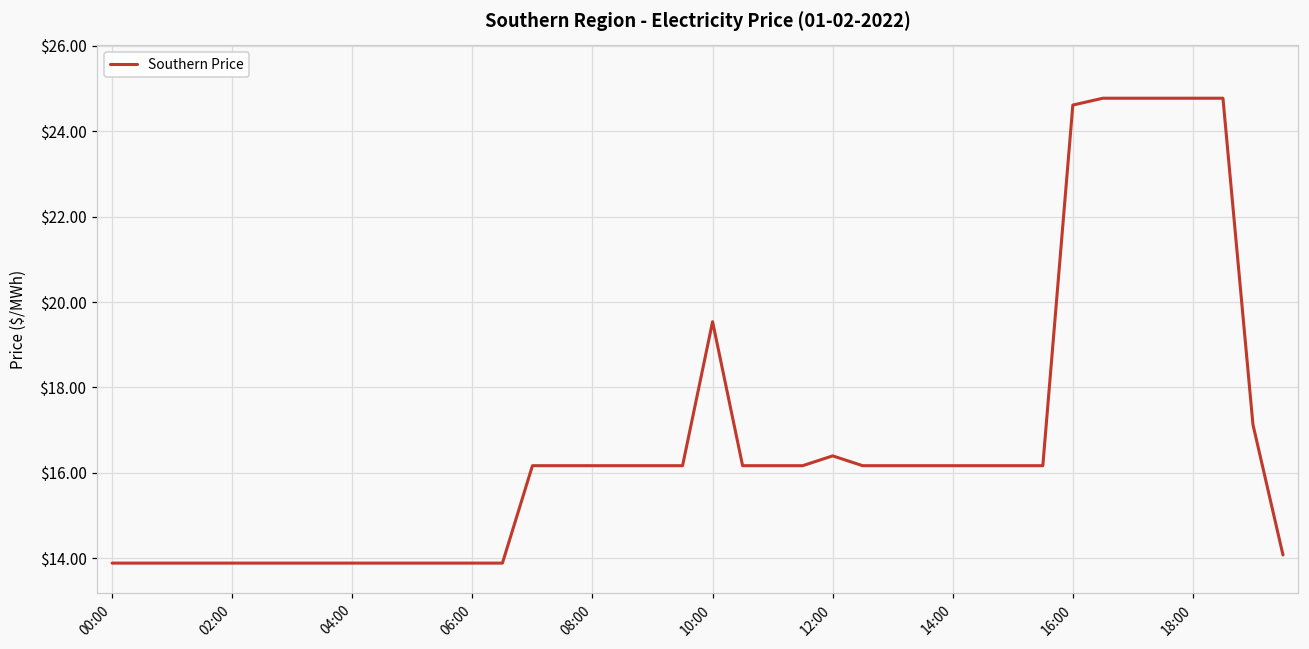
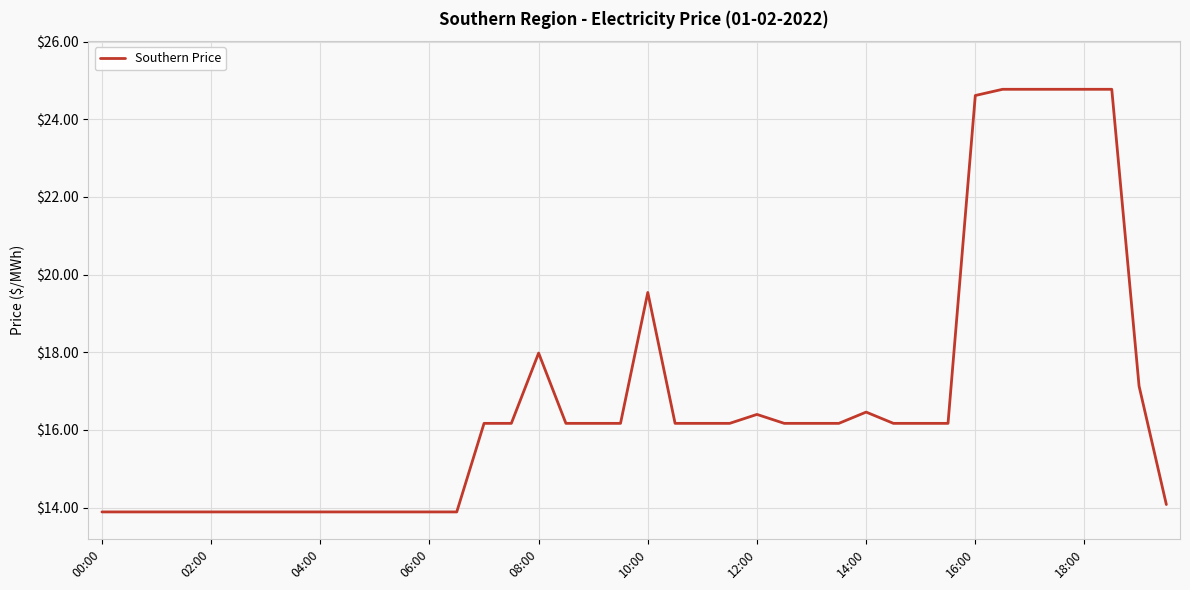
  {
    "00:00": "$13.9",
    "02:00": "$13.9",
    "04:00": "$13.9",
    "06:00": "$13.9",
-   "08:00": "$16.2",
+   "08:00": "$18.0",
    "10:00": "$19.5",
    "12:00": "$16.4",
-   "14:00": "$16.2",
+   "14:00": "$16.5",
    "16:00": "$24.6",
    "18:00": "$24.8"
  }
